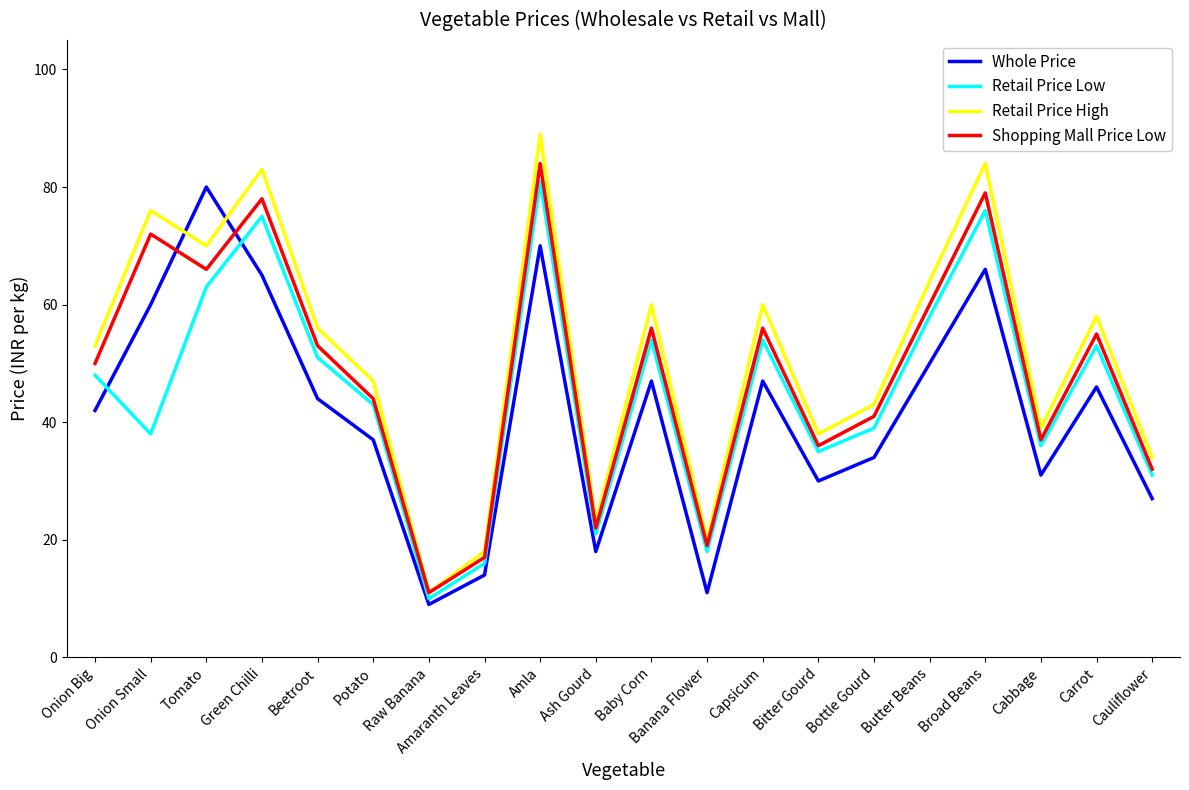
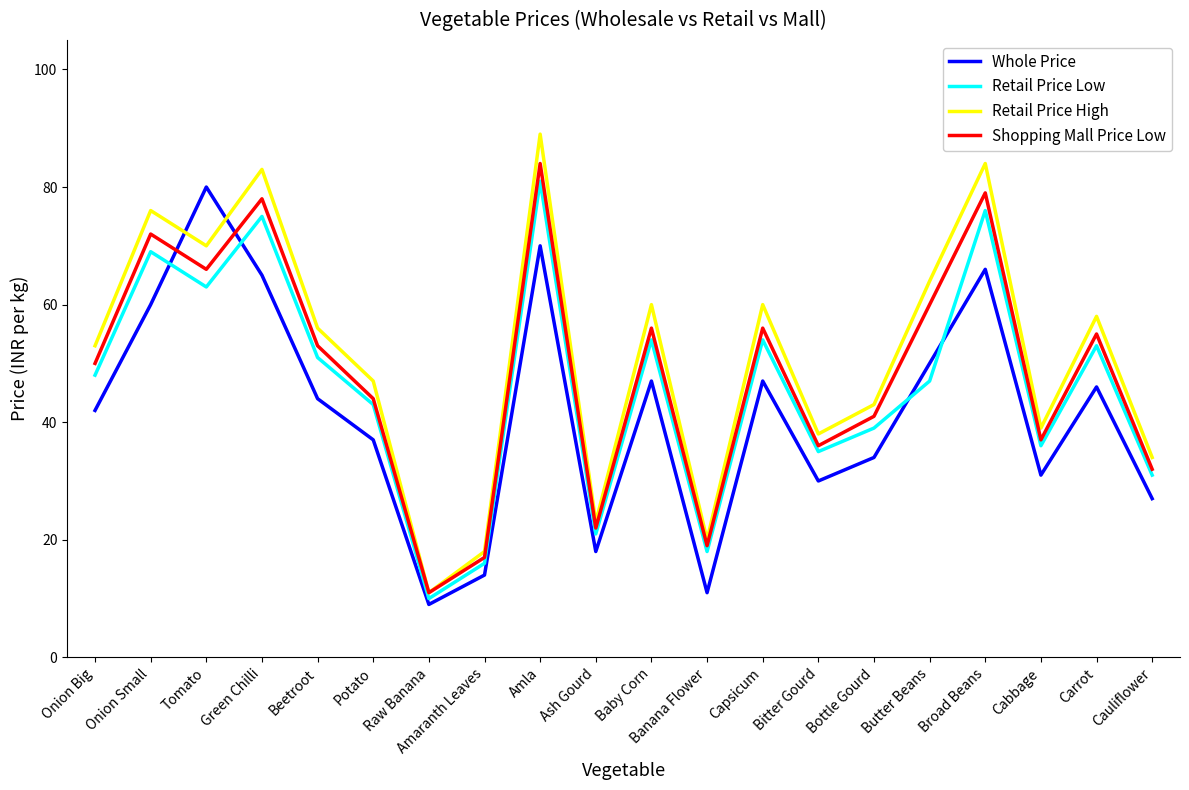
  {
    "Whole Price": {
      "Onion Big": 42,
      "Onion Small": 60,
      "Tomato": 80,
      "Green Chilli": 65,
      "Beetroot": 44,
      "Potato": 37,
      "Raw Banana": 9,
      "Amaranth Leaves": 14,
      "Amla": 70,
      "Ash Gourd": 18,
      "Baby Corn": 47,
      "Banana Flower": 11,
      "Capsicum": 47,
      "Bitter Gourd": 30,
      "Bottle Gourd": 34,
      "Butter Beans": 50,
      "Broad Beans": 66,
      "Cabbage": 31,
      "Carrot": 46,
      "Cauliflower": 27
    },
    "Retail Price Low": {
      "Onion Big": 48,
-     "Onion Small": 38,
+     "Onion Small": 69,
      "Tomato": 63,
      "Green Chilli": 75,
      "Beetroot": 51,
      "Potato": 43,
      "Raw Banana": 10,
      "Amaranth Leaves": 16,
      "Amla": 81,
      "Ash Gourd": 21,
      "Baby Corn": 54,
      "Banana Flower": 18,
      "Capsicum": 54,
      "Bitter Gourd": 35,
      "Bottle Gourd": 39,
-     "Butter Beans": 58,
+     "Butter Beans": 47,
      "Broad Beans": 76,
      "Cabbage": 36,
      "Carrot": 53,
      "Cauliflower": 31
    },
    "Retail Price High": {
      "Onion Big": 53,
      "Onion Small": 76,
      "Tomato": 70,
      "Green Chilli": 83,
      "Beetroot": 56,
      "Potato": 47,
      "Amaranth Leaves": 18,
      "Amla": 89,
      "Ash Gourd": 23,
      "Baby Corn": 60,
      "Banana Flower": 20,
      "Capsicum": 60,
      "Bitter Gourd": 38,
      "Bottle Gourd": 43,
      "Butter Beans": 64,
      "Broad Beans": 84,
      "Cabbage": 39,
      "Carrot": 58,
      "Cauliflower": 34
    },
    "Shopping Mall Price Low": {
      "Onion Big": 50,
      "Onion Small": 72,
      "Tomato": 66,
      "Green Chilli": 78,
      "Beetroot": 53,
      "Potato": 44,
      "Amaranth Leaves": 17,
      "Amla": 84,
      "Ash Gourd": 22,
      "Baby Corn": 56,
      "Banana Flower": 19,
      "Capsicum": 56,
      "Bitter Gourd": 36,
      "Bottle Gourd": 41,
      "Butter Beans": 60,
      "Broad Beans": 79,
      "Cabbage": 37,
      "Carrot": 55,
      "Cauliflower": 32
    }
  }
